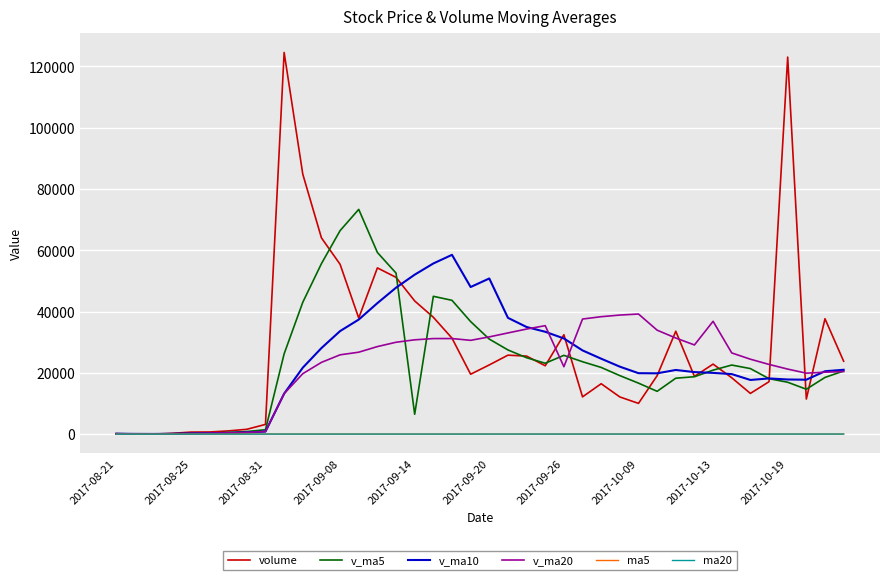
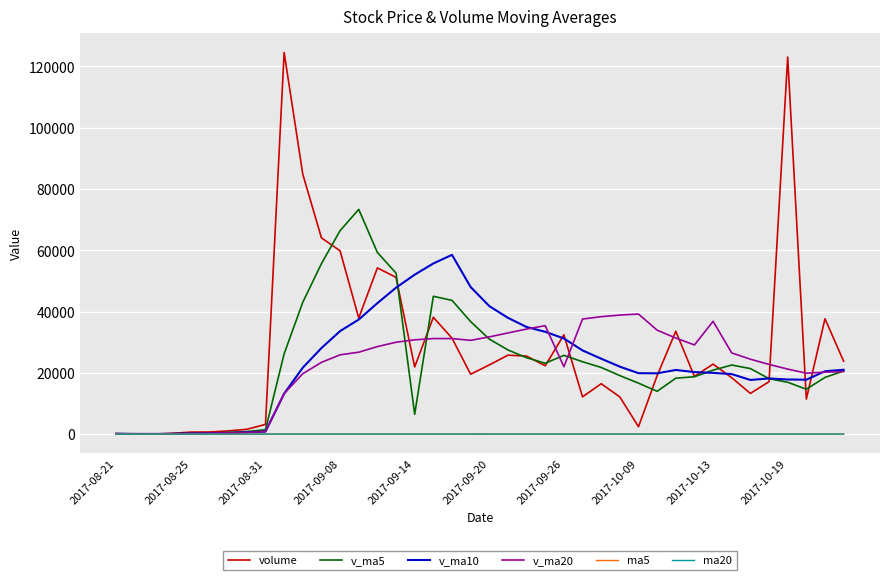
  {
    "volume": {
      "2017-08-31": 3000,
-     "2017-09-08": 55000,
-     "2017-09-14": 43000,
+     "2017-09-08": 60000,
+     "2017-09-14": 22000,
      "2017-09-20": 23000,
      "2017-09-26": 32000,
-     "2017-10-09": 10000,
+     "2017-10-09": 2000,
      "2017-10-13": 23000,
      "2017-10-19": 123000
    },
    "v_ma5": {
      "2017-09-08": 66000,
      "2017-09-14": 6000,
      "2017-09-26": 26000,
      "2017-10-09": 17000,
      "2017-10-13": 21000,
      "2017-10-19": 17000
    },
    "v_ma10": {
      "2017-09-08": 34000,
      "2017-09-14": 52000,
-     "2017-09-20": 51000,
+     "2017-09-20": 42000,
      "2017-09-26": 31000,
      "2017-10-09": 20000,
      "2017-10-13": 20000,
      "2017-10-19": 18000
    },
    "v_ma20": {
      "2017-09-08": 26000,
      "2017-09-14": 31000,
      "2017-09-26": 22000,
      "2017-10-09": 39000,
      "2017-10-13": 37000,
      "2017-10-19": 21000
    },
    "ma20": {
      "2017-09-08": 0,
      "2017-09-14": 0,
      "2017-09-20": 0,
      "2017-09-26": 0,
      "2017-10-09": 0,
      "2017-10-13": 0,
      "2017-10-19": 0
    }
  }
